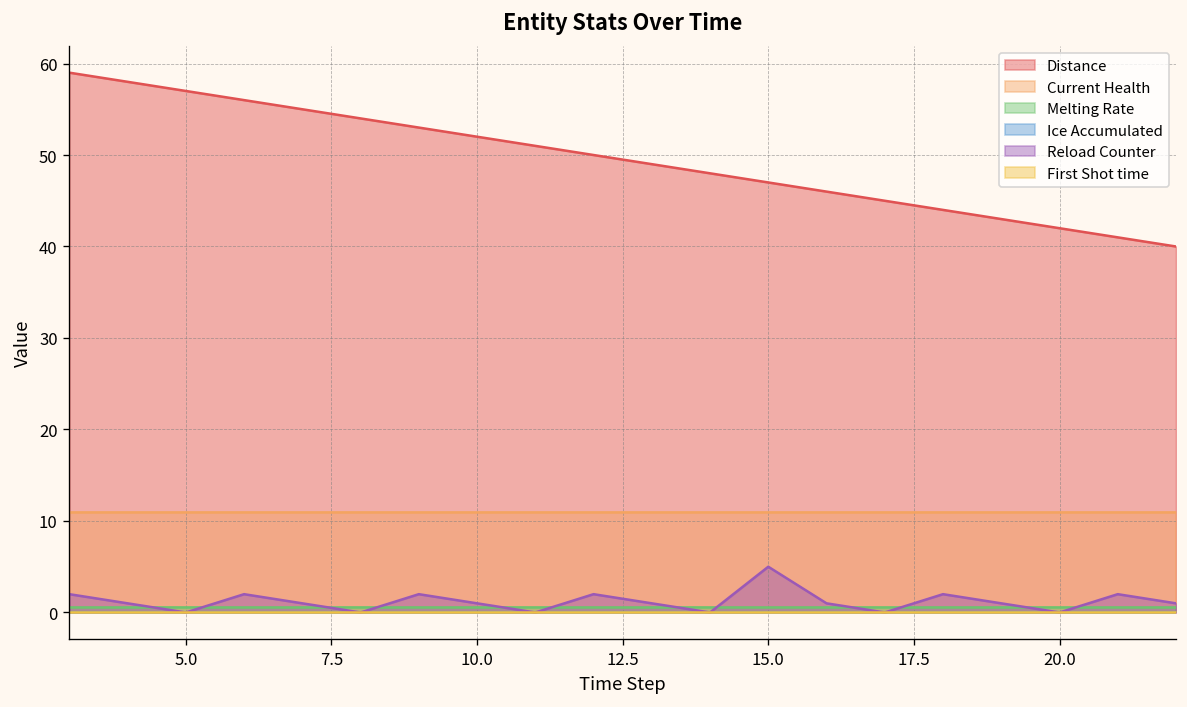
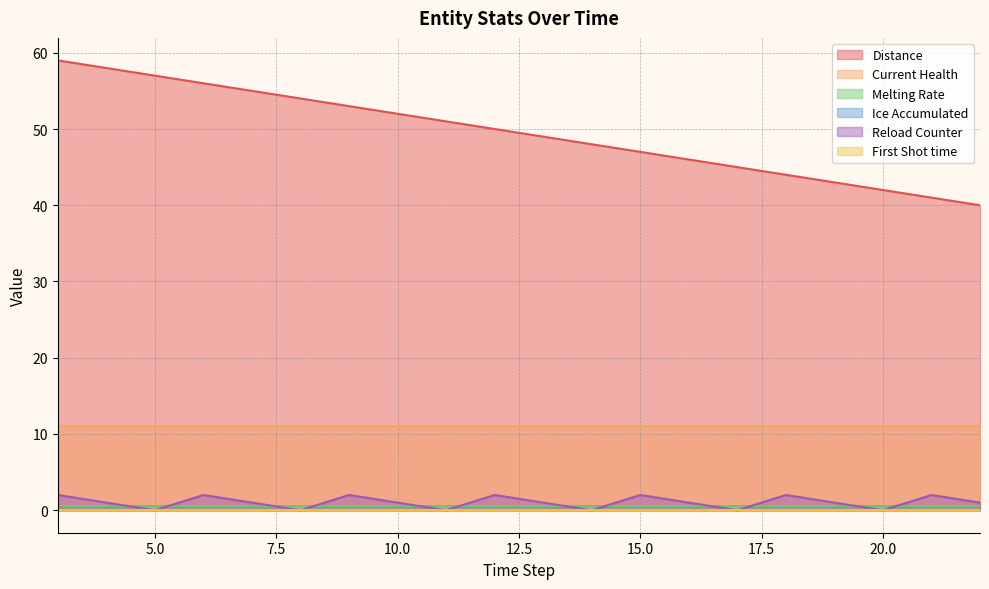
  {
    "Melting Rate": {
      "5.0": 1,
      "10.0": 1,
      "15.0": 1,
      "20.0": 1
    },
    "Reload Counter": {
      "10.0": 1,
-     "15.0": 5
+     "15.0": 2
    }
  }
